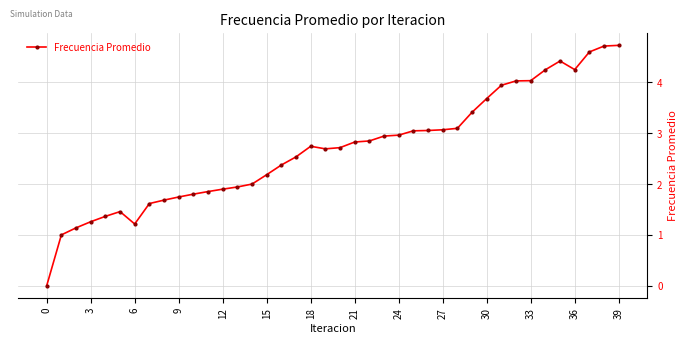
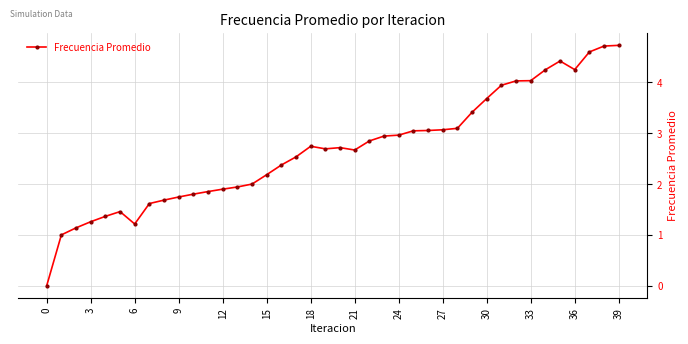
  {
    "0": 0.0,
    "3": 1.3,
    "6": 1.2,
    "9": 1.7,
    "12": 1.9,
    "15": 2.2,
    "18": 2.7,
-   "21": 2.8,
+   "21": 2.7,
    "24": 3.0,
    "27": 3.1,
    "30": 3.7,
    "33": 4.0,
    "36": 4.3,
    "39": 4.7
  }
